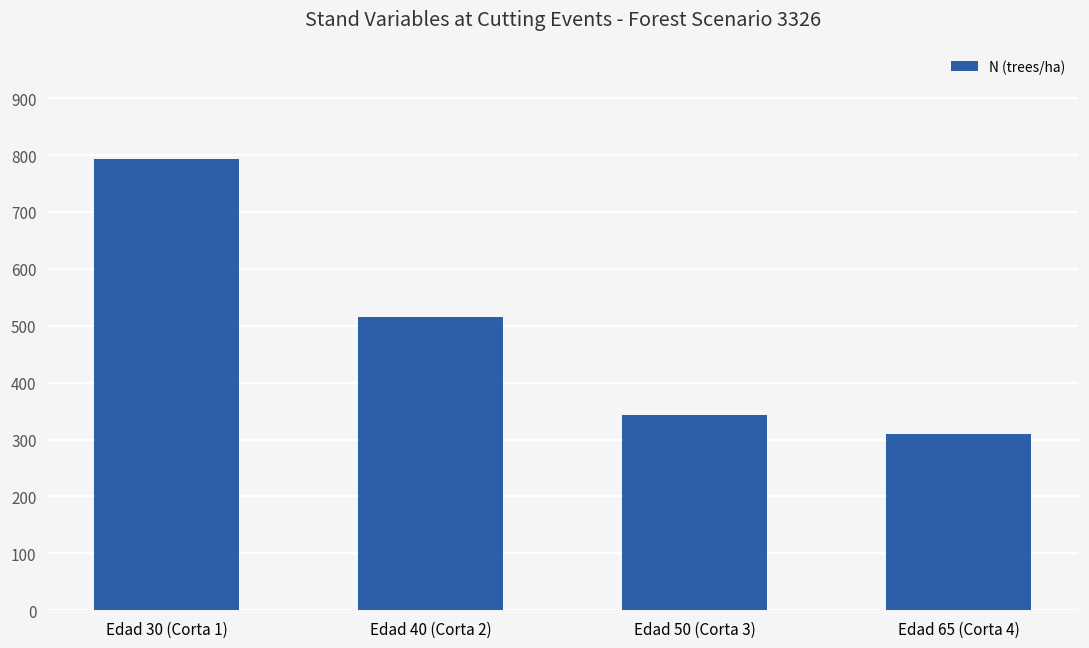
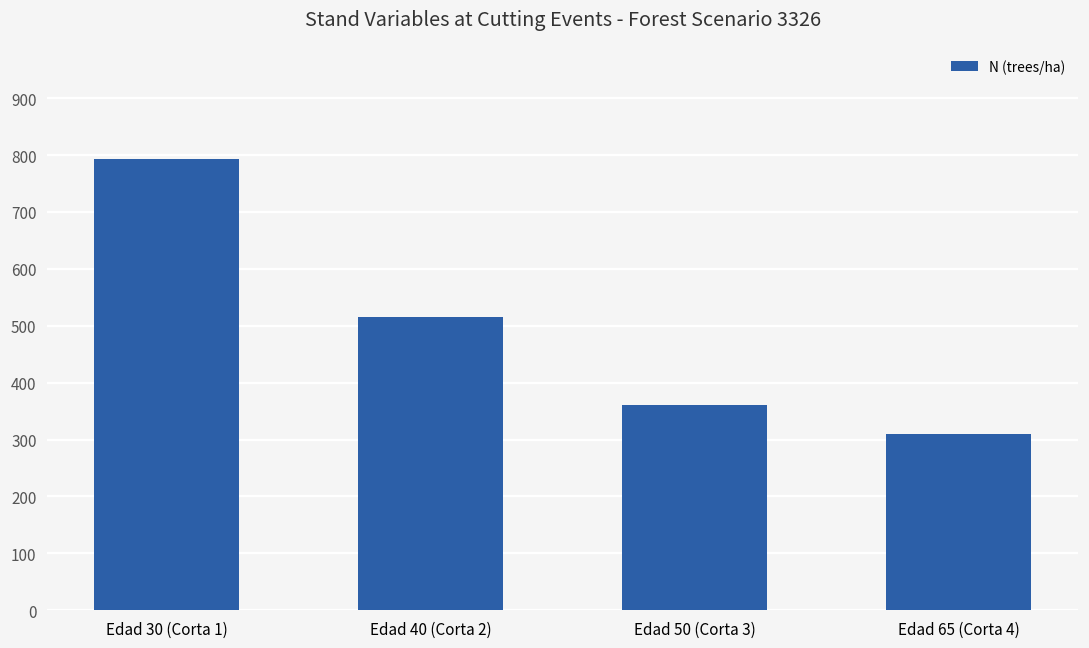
  {
    "Edad 30 (Corta 1)": 790,
    "Edad 40 (Corta 2)": 510,
-   "Edad 50 (Corta 3)": 340,
+   "Edad 50 (Corta 3)": 360,
    "Edad 65 (Corta 4)": 310
  }
